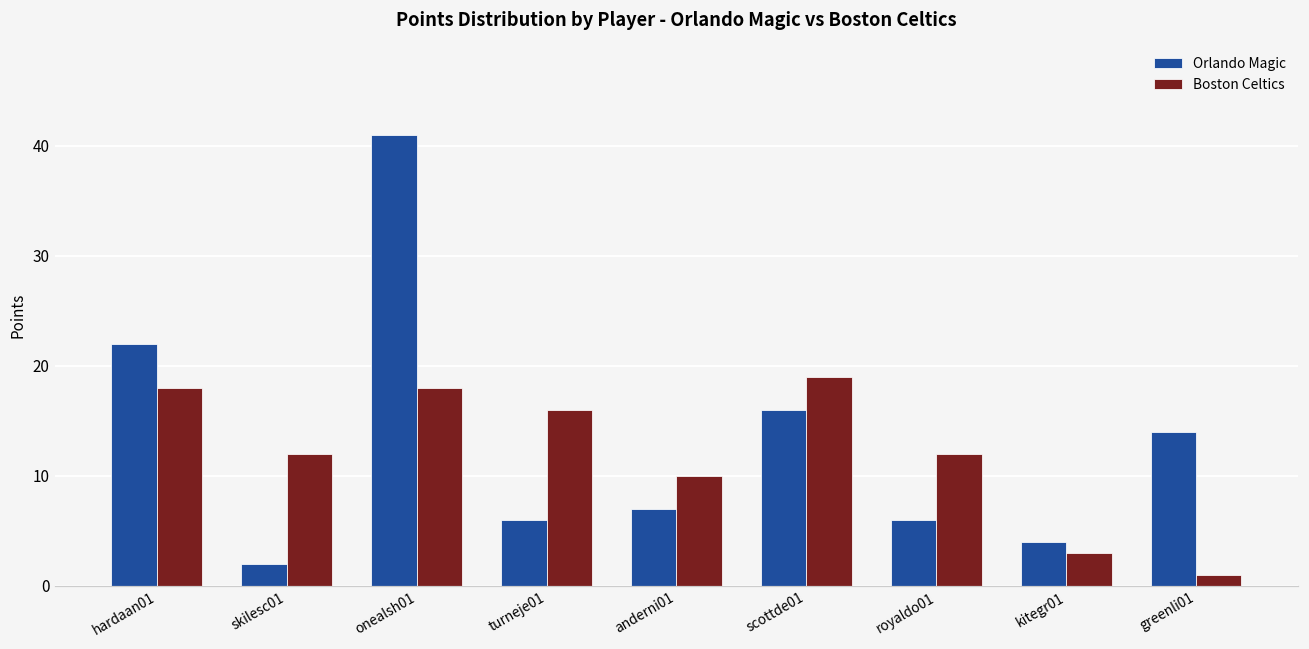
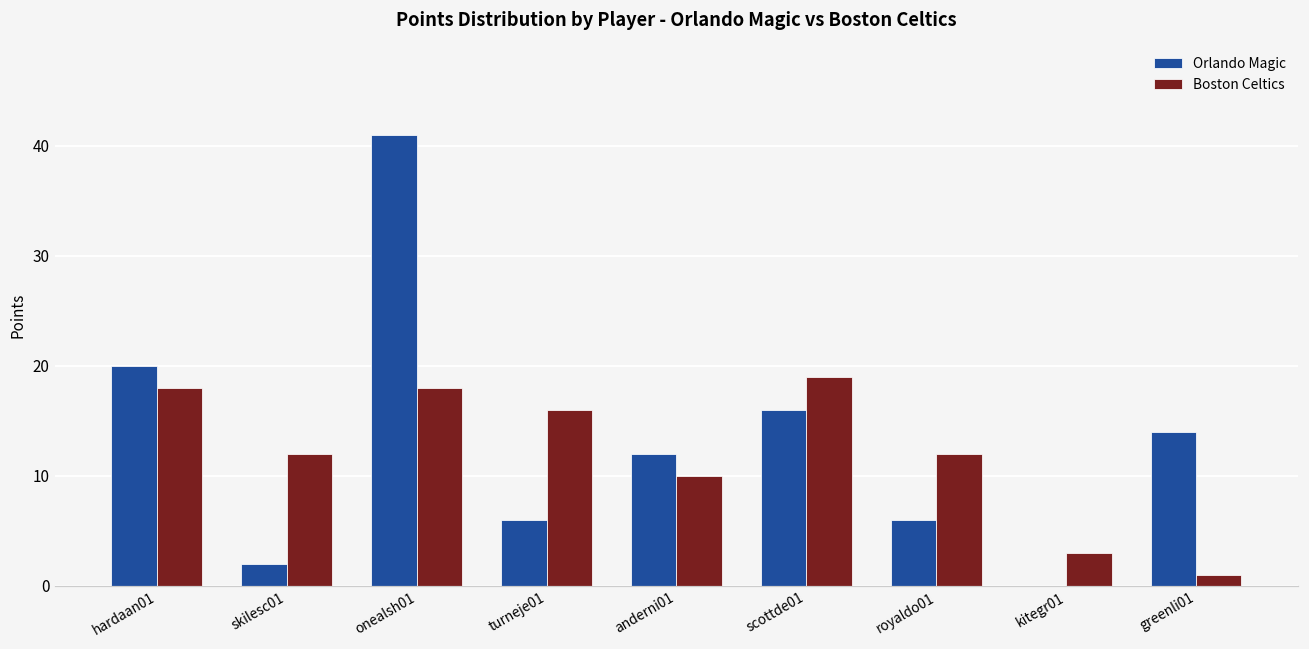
  {
    "Orlando Magic": {
-     "hardaan01": 22,
+     "hardaan01": 20,
      "skilesc01": 2,
      "onealsh01": 41,
      "turneje01": 6,
-     "anderni01": 7,
+     "anderni01": 12,
      "scottde01": 16,
      "royaldo01": 6,
-     "kitegr01": 4,
+     "kitegr01": 0,
      "greenli01": 14
    },
    "Boston Celtics": {
      "hardaan01": 18,
      "skilesc01": 12,
      "onealsh01": 18,
      "turneje01": 16,
      "anderni01": 10,
      "scottde01": 19,
      "royaldo01": 12,
      "kitegr01": 3,
      "greenli01": 1
    }
  }
